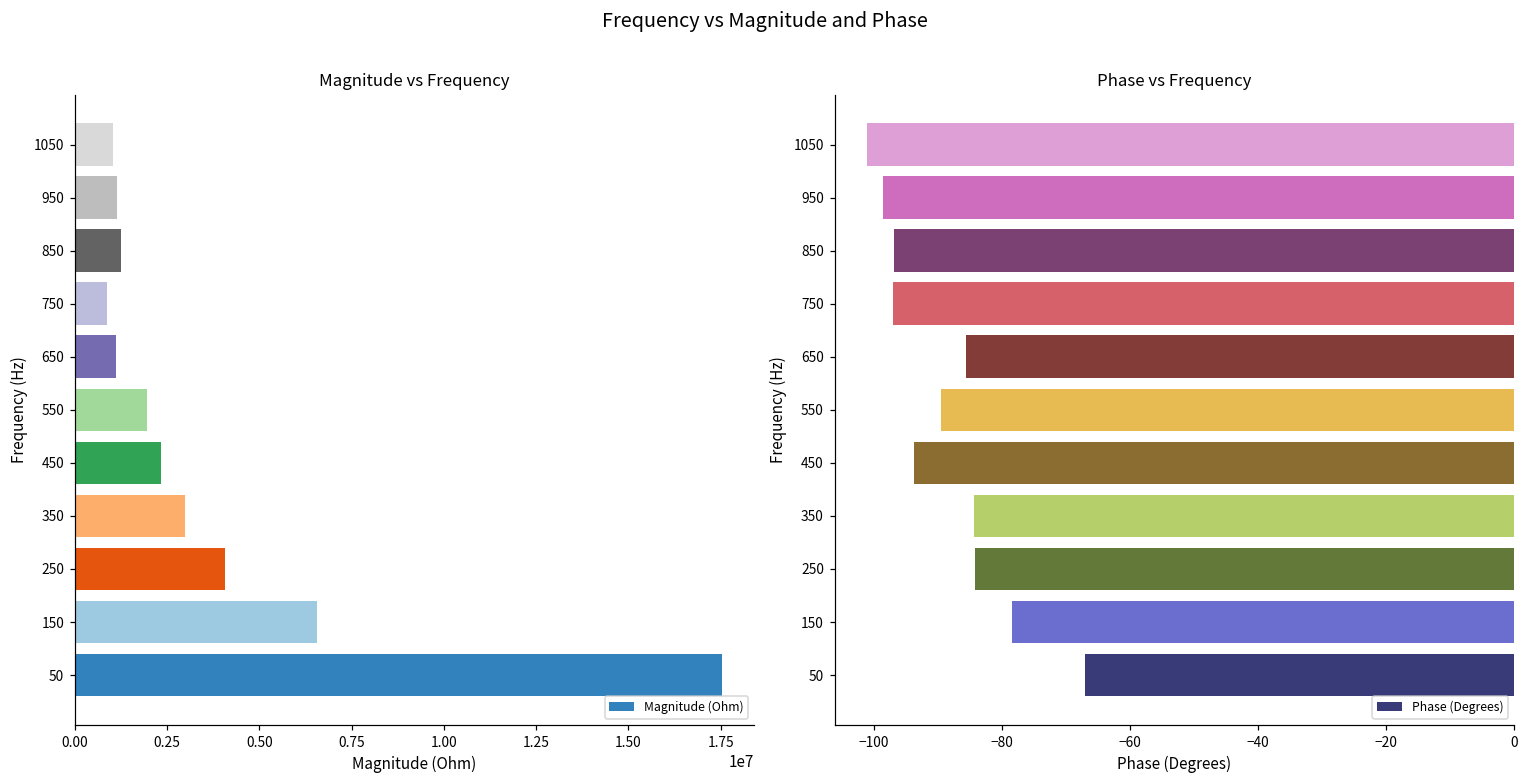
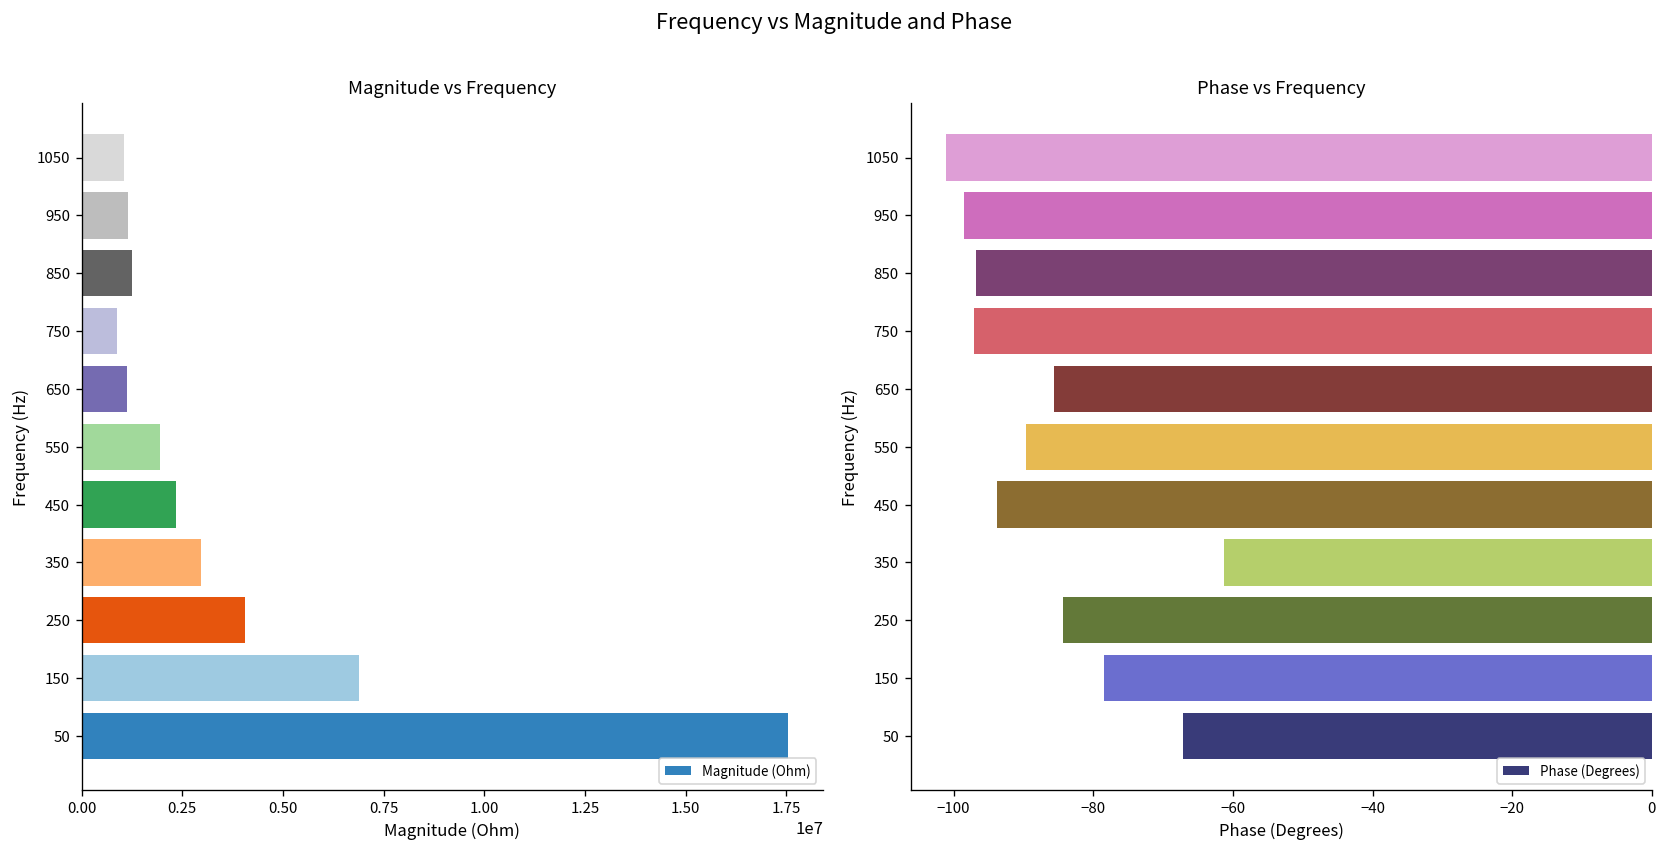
  {
    "Magnitude vs Frequency": {
      "1050": 1000000,
      "950": 1100000,
      "850": 1300000,
      "750": 900000,
      "650": 1100000,
      "550": 1900000,
      "450": 2300000,
      "350": 3000000,
      "250": 4100000,
-     "150": 6600000,
+     "150": 6900000,
      "50": 17500000
    },
    "Phase vs Frequency": {
      "1050": -101,
      "950": -99,
      "850": -97,
      "750": -97,
      "650": -86,
      "550": -90,
      "450": -94,
-     "350": -84,
+     "350": -61,
      "250": -84,
      "150": -78,
      "50": -67
    }
  }
